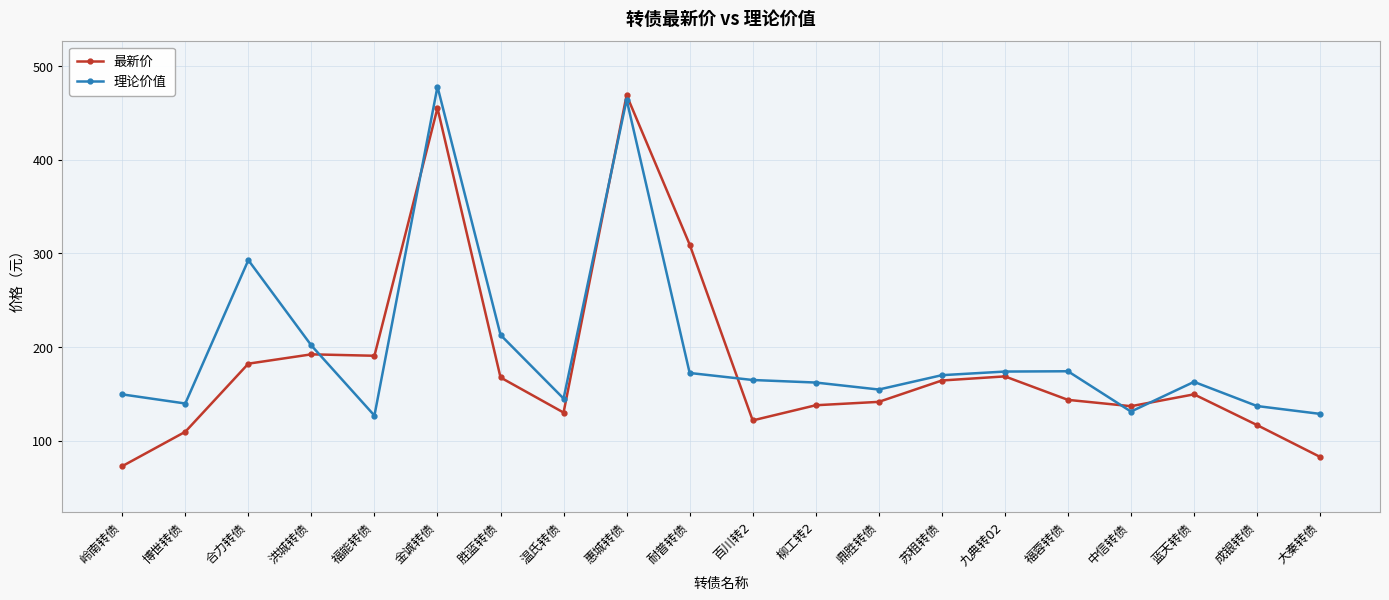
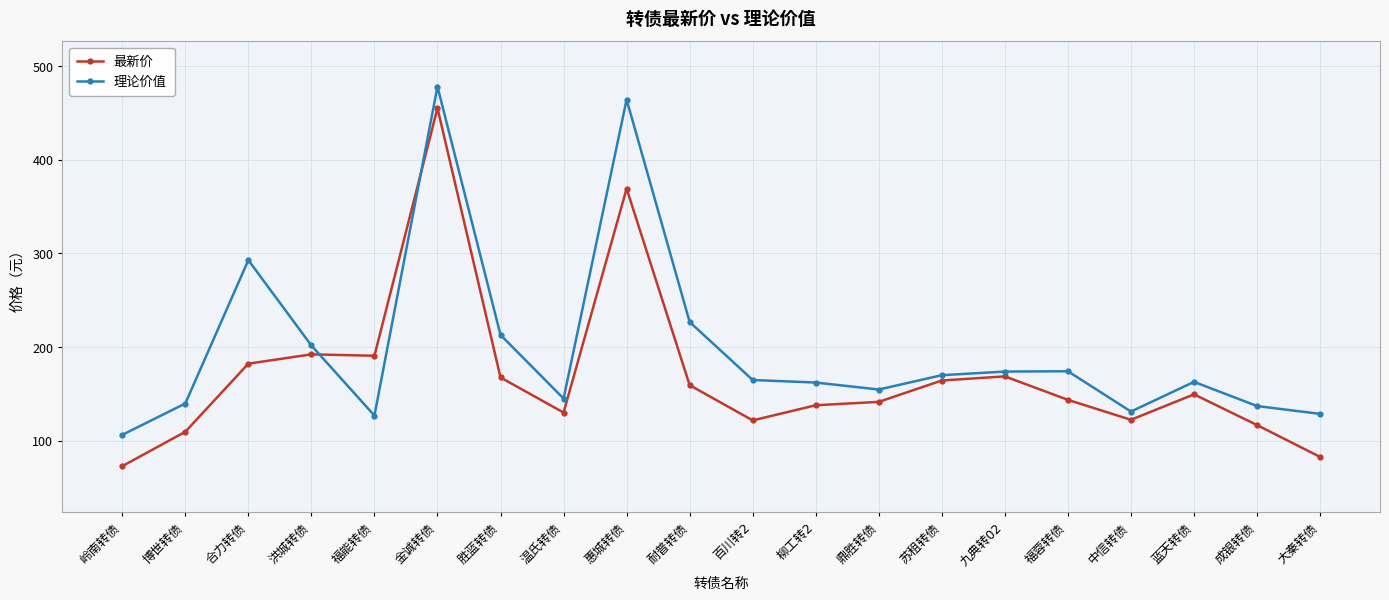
  {
    "最新价": {
      "岭南转债": 70,
      "博世转债": 110,
      "合力转债": 180,
      "洪城转债": 190,
      "福能转债": 190,
      "金诚转债": 460,
      "胜蓝转债": 170,
      "温氏转债": 130,
-     "惠城转债": 470,
-     "耐普转债": 310,
+     "惠城转债": 370,
+     "耐普转债": 160,
      "百川转2": 120,
      "柳工转2": 140,
      "鼎胜转债": 140,
      "苏租转债": 160,
      "九典转02": 170,
      "福蓉转债": 140,
-     "中信转债": 140,
+     "中信转债": 120,
      "蓝天转债": 150,
      "成银转债": 120,
      "大秦转债": 80
    },
    "理论价值": {
-     "岭南转债": 150,
+     "岭南转债": 110,
      "博世转债": 140,
      "合力转债": 290,
      "洪城转债": 200,
      "福能转债": 130,
      "金诚转债": 480,
      "胜蓝转债": 210,
      "温氏转债": 150,
      "惠城转债": 460,
-     "耐普转债": 170,
+     "耐普转债": 230,
      "百川转2": 160,
      "柳工转2": 160,
      "鼎胜转债": 150,
      "苏租转债": 170,
      "九典转02": 170,
      "福蓉转债": 170,
      "中信转债": 130,
      "蓝天转债": 160,
      "成银转债": 140,
      "大秦转债": 130
    }
  }
